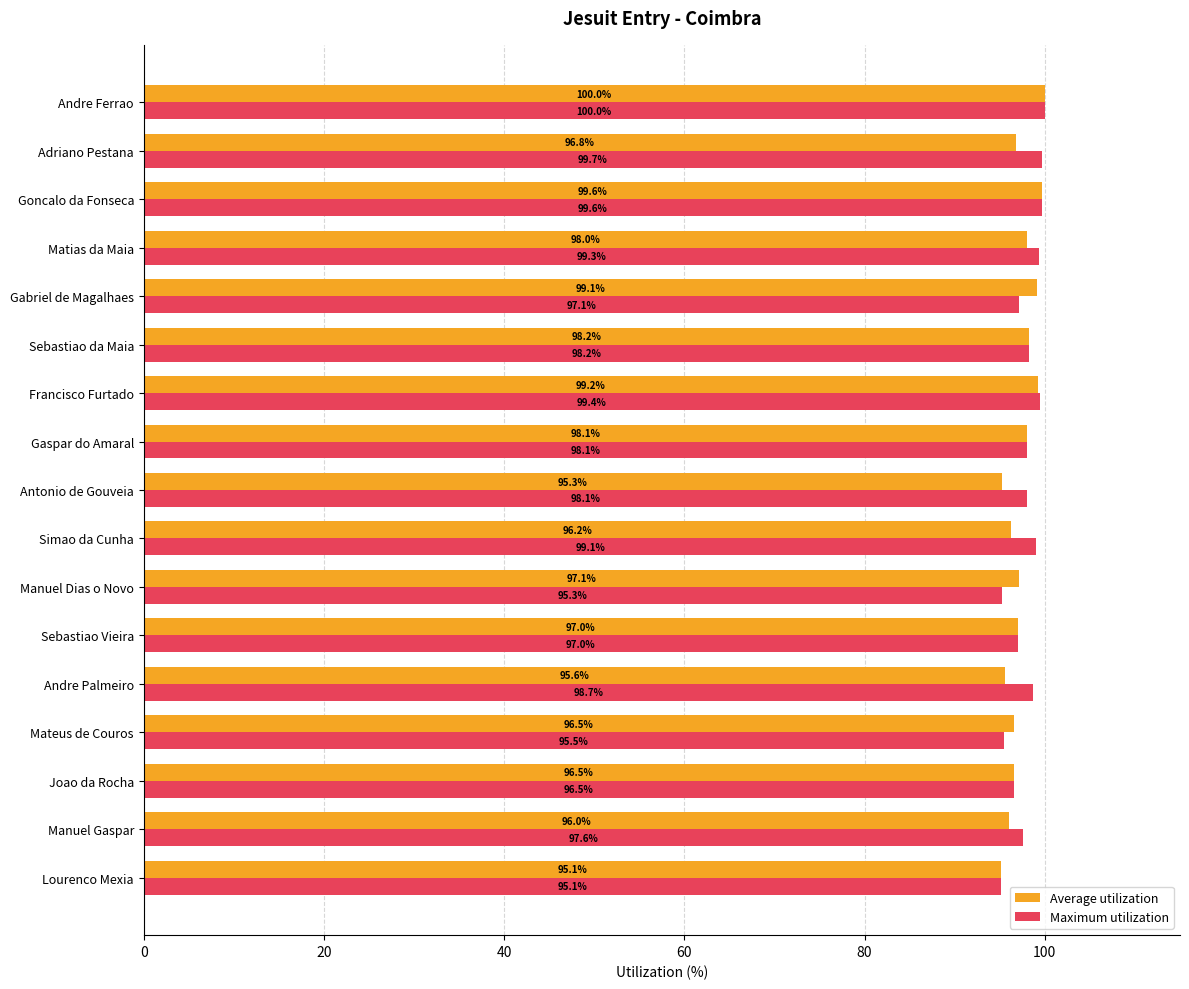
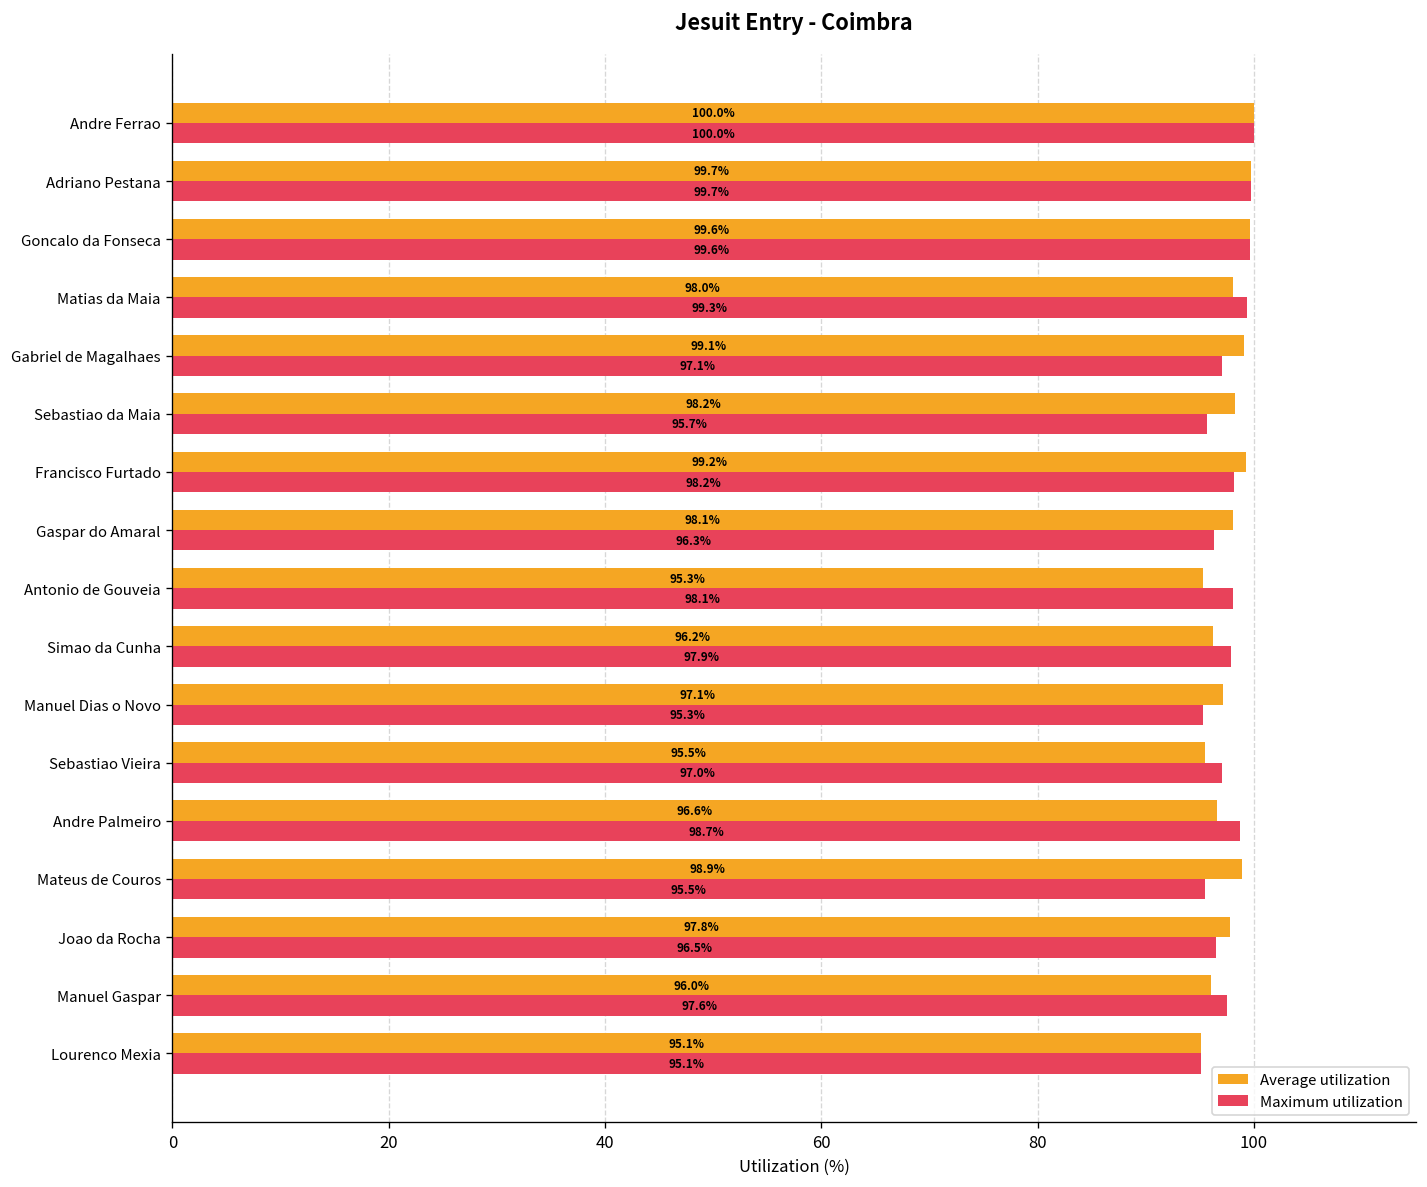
  {
    "Average utilization": {
      "Andre Ferrao": "100.0%",
-     "Adriano Pestana": "96.8%",
+     "Adriano Pestana": "99.7%",
      "Goncalo da Fonseca": "99.6%",
      "Matias da Maia": "98.0%",
      "Gabriel de Magalhaes": "99.1%",
      "Sebastiao da Maia": "98.2%",
      "Francisco Furtado": "99.2%",
      "Gaspar do Amaral": "98.1%",
      "Antonio de Gouveia": "95.3%",
      "Simao da Cunha": "96.2%",
      "Manuel Dias o Novo": "97.1%",
-     "Sebastiao Vieira": "97.0%",
-     "Andre Palmeiro": "95.6%",
-     "Mateus de Couros": "96.5%",
-     "Joao da Rocha": "96.5%",
+     "Sebastiao Vieira": "95.5%",
+     "Andre Palmeiro": "96.6%",
+     "Mateus de Couros": "98.9%",
+     "Joao da Rocha": "97.8%",
      "Manuel Gaspar": "96.0%",
      "Lourenco Mexia": "95.1%"
    },
    "Maximum utilization": {
      "Andre Ferrao": "100.0%",
      "Adriano Pestana": "99.7%",
      "Goncalo da Fonseca": "99.6%",
      "Matias da Maia": "99.3%",
      "Gabriel de Magalhaes": "97.1%",
-     "Sebastiao da Maia": "98.2%",
-     "Francisco Furtado": "99.4%",
-     "Gaspar do Amaral": "98.1%",
+     "Sebastiao da Maia": "95.7%",
+     "Francisco Furtado": "98.2%",
+     "Gaspar do Amaral": "96.3%",
      "Antonio de Gouveia": "98.1%",
-     "Simao da Cunha": "99.1%",
+     "Simao da Cunha": "97.9%",
      "Manuel Dias o Novo": "95.3%",
      "Sebastiao Vieira": "97.0%",
      "Andre Palmeiro": "98.7%",
      "Mateus de Couros": "95.5%",
      "Joao da Rocha": "96.5%",
      "Manuel Gaspar": "97.6%",
      "Lourenco Mexia": "95.1%"
    }
  }
